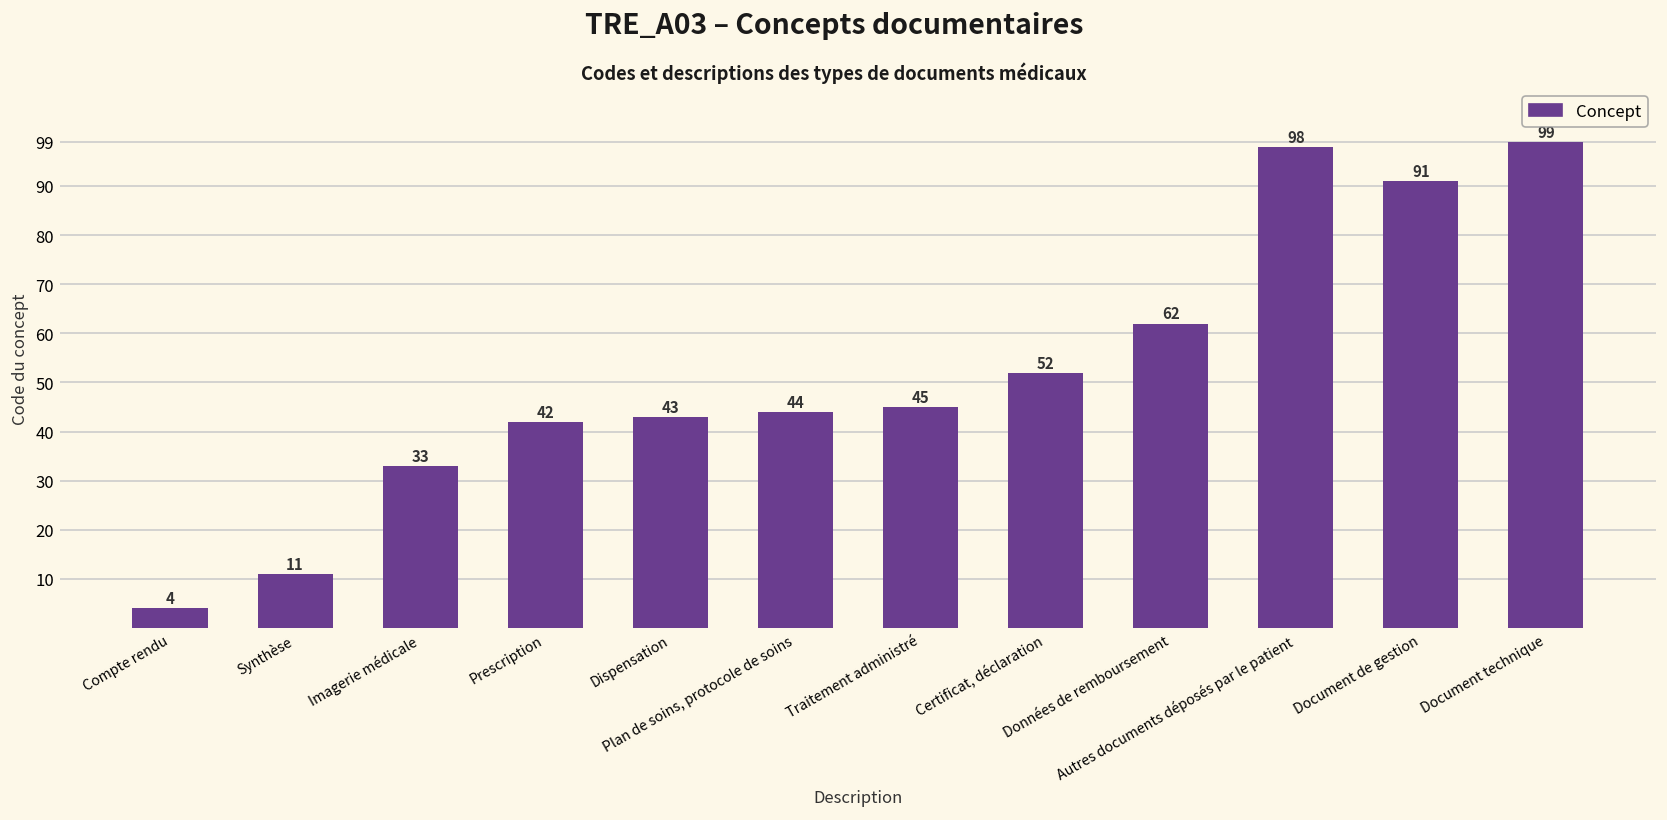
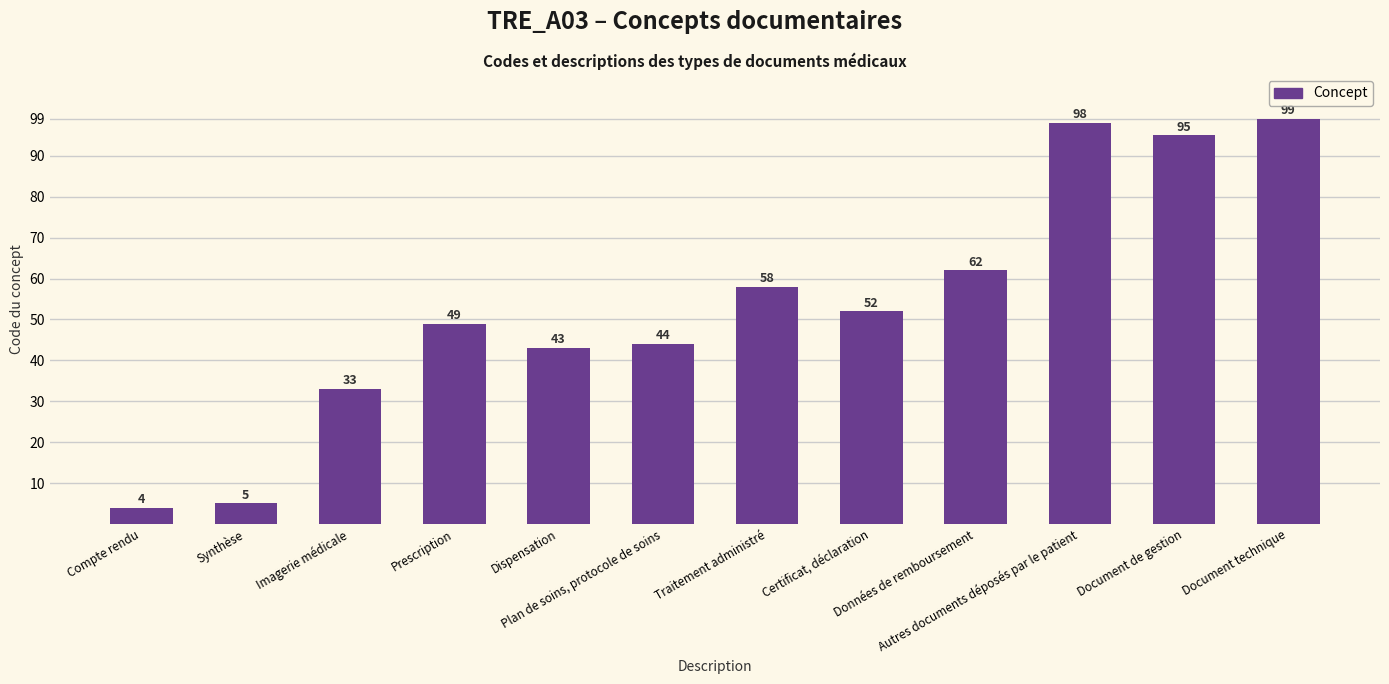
  {
    "Compte rendu": 4,
-   "Synthèse": 11,
+   "Synthèse": 5,
    "Imagerie médicale": 33,
-   "Prescription": 42,
+   "Prescription": 49,
    "Dispensation": 43,
    "Plan de soins, protocole de soins": 44,
-   "Traitement administré": 45,
+   "Traitement administré": 58,
    "Certificat, déclaration": 52,
    "Données de remboursement": 62,
    "Autres documents déposés par le patient": 98,
-   "Document de gestion": 91
+   "Document de gestion": 95
  }
